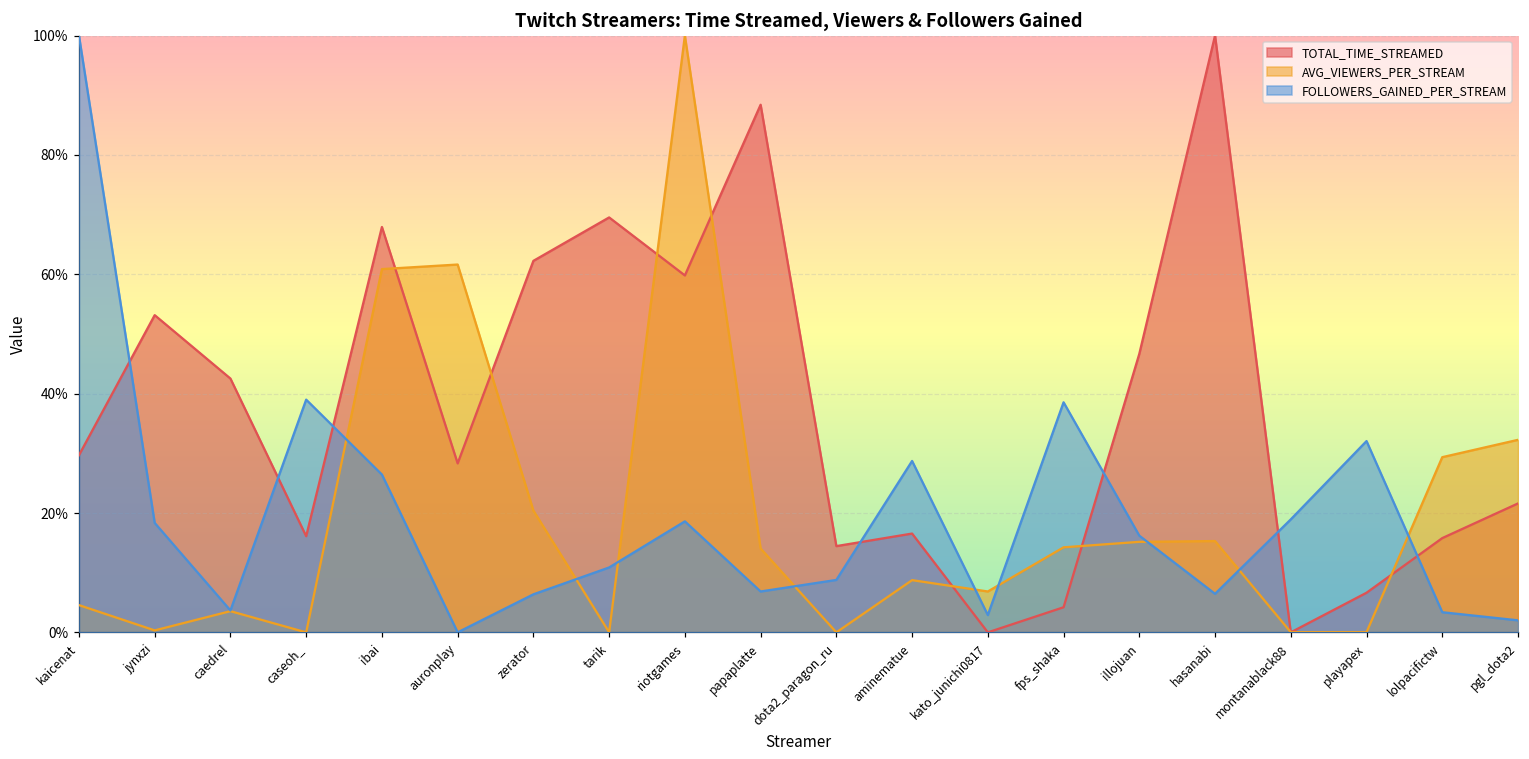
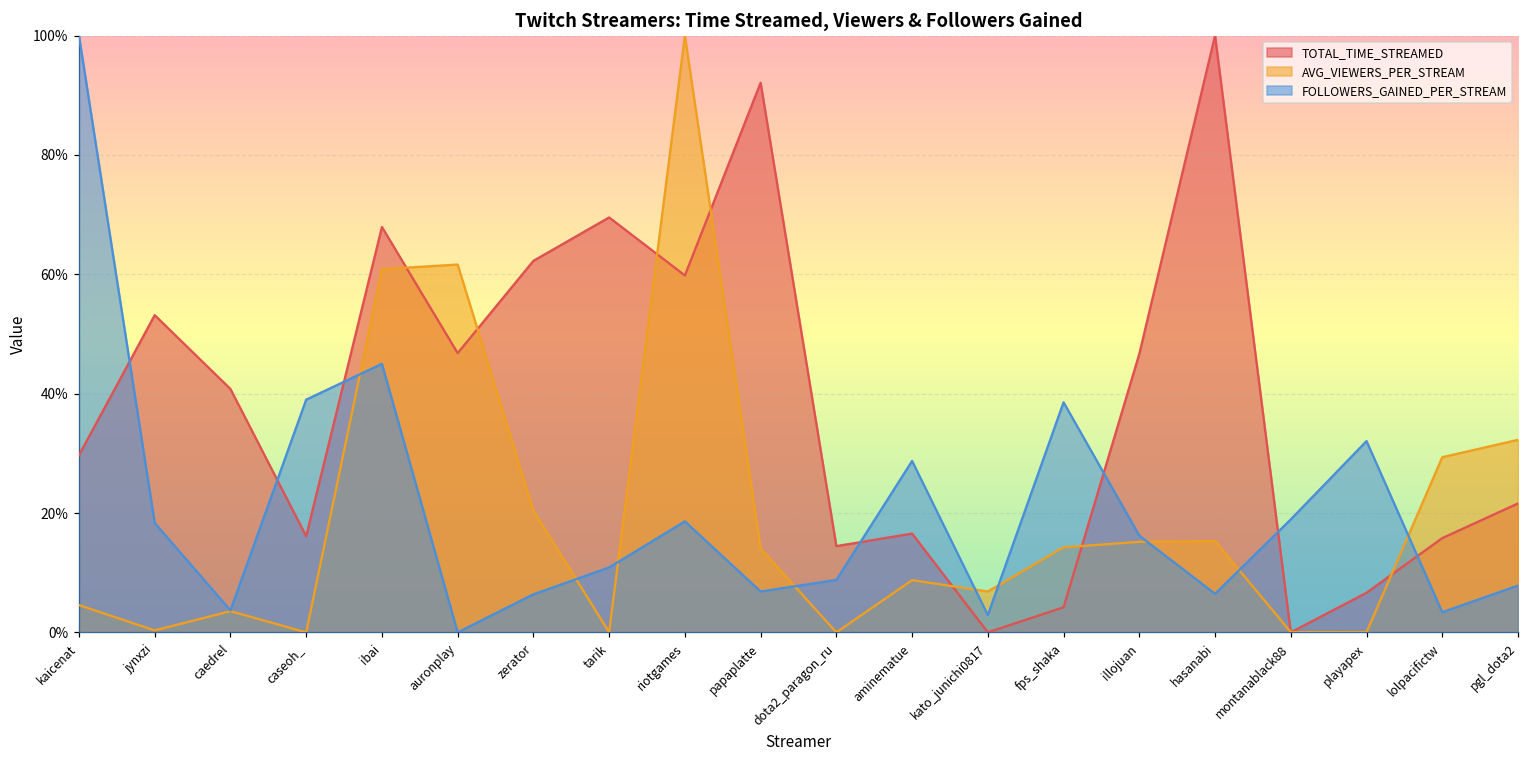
  {
    "TOTAL_TIME_STREAMED": {
      "kaicenat": "30%",
      "jynxzi": "53%",
-     "caedrel": "43%",
+     "caedrel": "41%",
      "caseoh_": "16%",
      "ibai": "68%",
-     "auronplay": "28%",
+     "auronplay": "47%",
      "zerator": "62%",
      "tarik": "70%",
      "riotgames": "60%",
-     "papaplatte": "88%",
+     "papaplatte": "92%",
      "dota2_paragon_ru": "14%",
      "aminematue": "17%",
      "kato_junichi0817": "0%",
      "fps_shaka": "4%",
      "illojuan": "47%",
      "hasanabi": "100%",
      "playapex": "7%",
      "lolpacifictw": "16%",
      "pgl_dota2": "22%"
    },
    "AVG_VIEWERS_PER_STREAM": {
      "kaicenat": "5%",
      "jynxzi": "0%",
      "caseoh_": "0%",
      "ibai": "61%",
      "auronplay": "62%",
      "zerator": "20%",
      "tarik": "0%",
      "riotgames": "100%",
      "papaplatte": "14%",
      "dota2_paragon_ru": "0%",
      "aminematue": "9%",
      "kato_junichi0817": "7%",
      "fps_shaka": "14%",
      "illojuan": "15%",
      "hasanabi": "15%",
      "playapex": "0%",
      "lolpacifictw": "29%",
      "pgl_dota2": "32%"
    },
    "FOLLOWERS_GAINED_PER_STREAM": {
      "kaicenat": "100%",
      "jynxzi": "18%",
      "caseoh_": "39%",
-     "ibai": "26%",
+     "ibai": "45%",
      "auronplay": "0%",
      "zerator": "6%",
      "tarik": "11%",
      "riotgames": "19%",
      "papaplatte": "7%",
      "dota2_paragon_ru": "9%",
      "aminematue": "29%",
      "kato_junichi0817": "3%",
      "fps_shaka": "39%",
      "illojuan": "16%",
      "hasanabi": "6%",
      "montanablack88": "19%",
      "playapex": "32%",
      "lolpacifictw": "3%",
-     "pgl_dota2": "2%"
+     "pgl_dota2": "8%"
    }
  }
